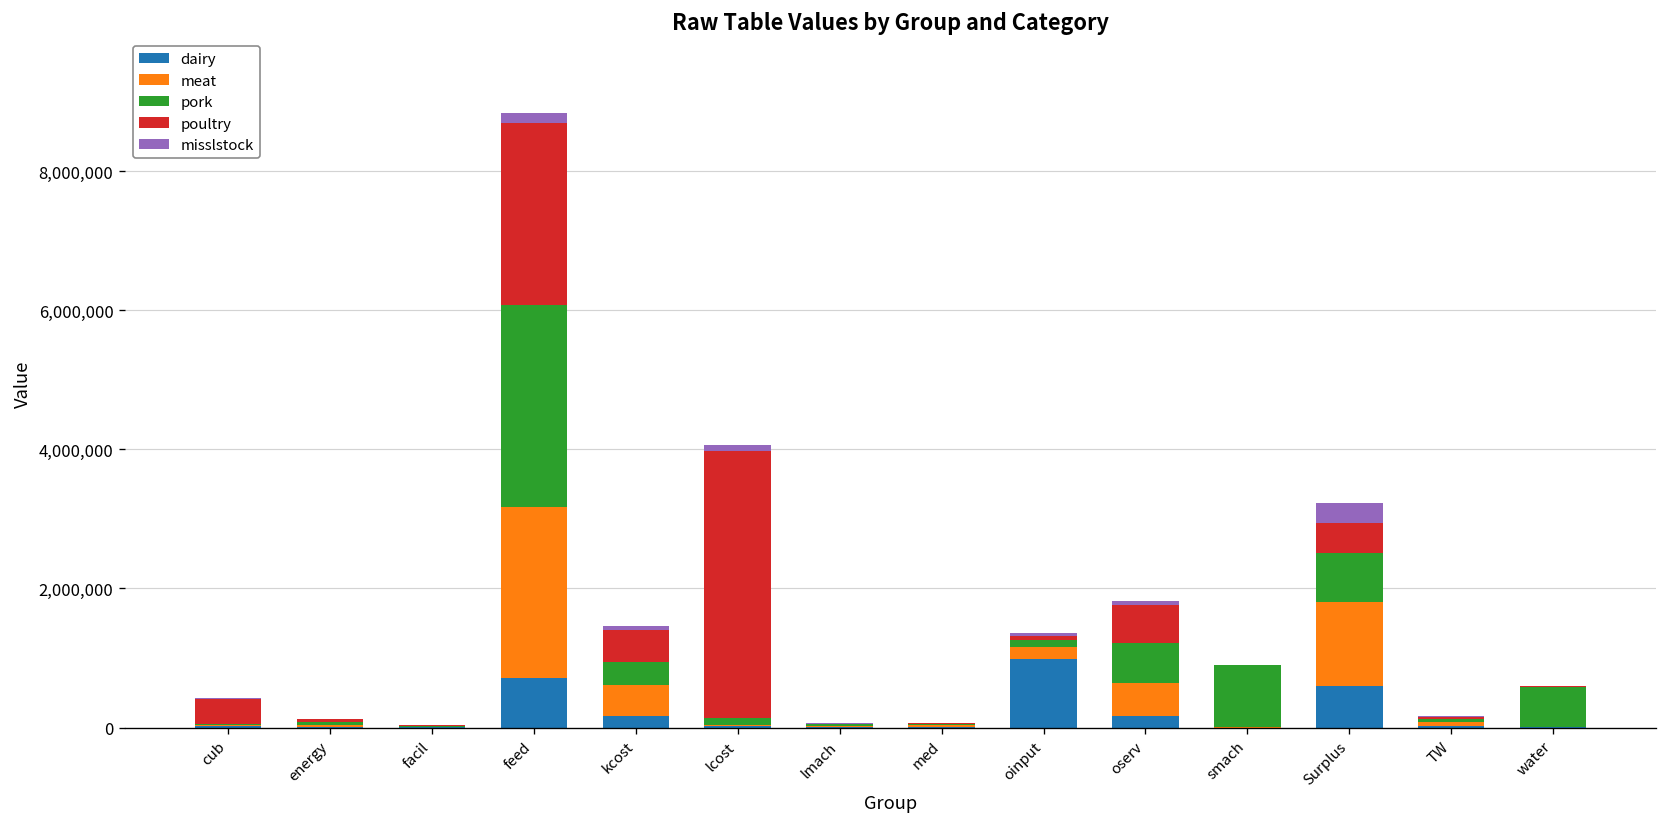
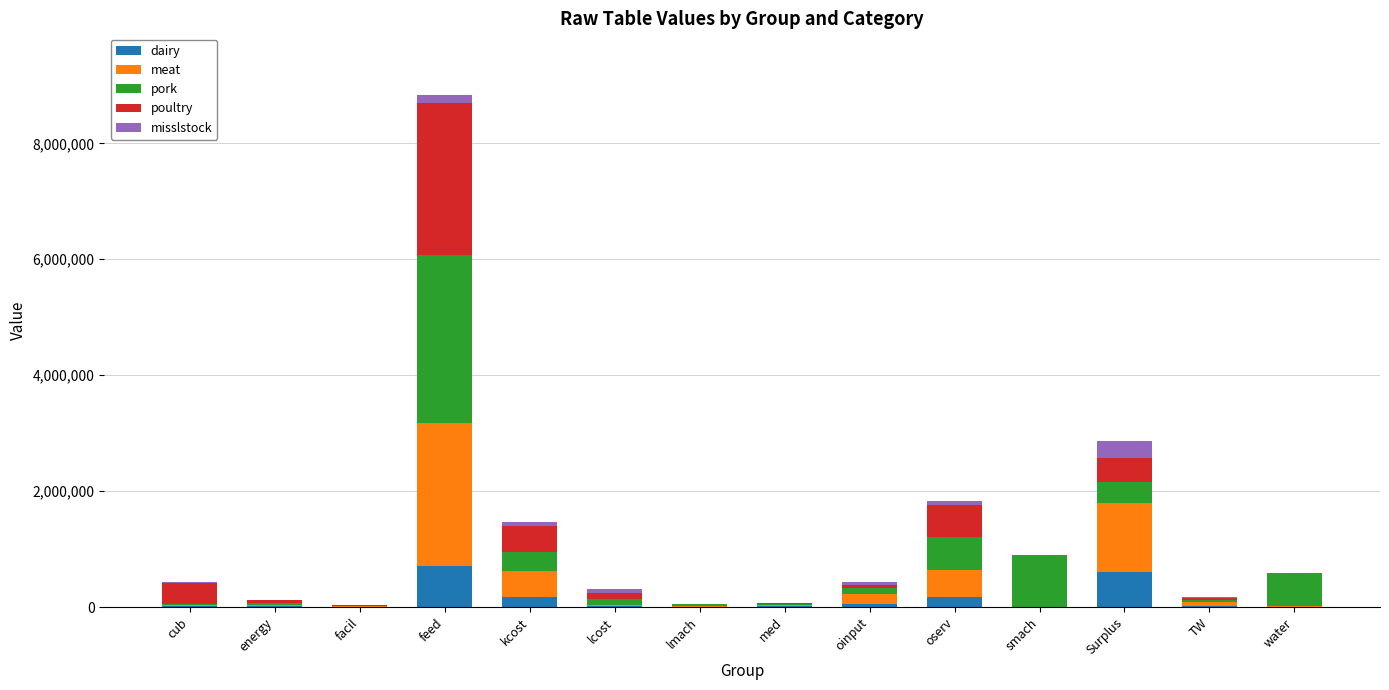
  {
    "dairy": {
      "feed": "700,000",
      "kcost": "200,000",
-     "oinput": "1,000,000",
+     "oinput": "100,000",
      "oserv": "200,000",
      "Surplus": "600,000"
    },
    "meat": {
      "feed": "2,500,000",
      "kcost": "400,000",
      "oinput": "200,000",
      "oserv": "500,000",
      "Surplus": "1,200,000",
      "TW": "100,000"
    },
    "pork": {
      "feed": "2,900,000",
      "kcost": "300,000",
      "lcost": "100,000",
      "oinput": "100,000",
      "oserv": "600,000",
      "smach": "900,000",
-     "Surplus": "700,000",
+     "Surplus": "300,000",
      "water": "600,000"
    },
    "poultry": {
      "cub": "400,000",
      "energy": "0",
      "feed": "2,600,000",
      "kcost": "500,000",
-     "lcost": "3,800,000",
+     "lcost": "100,000",
      "oinput": "0",
      "oserv": "500,000",
      "Surplus": "400,000"
    },
    "misslstock": {
      "feed": "100,000",
      "kcost": "100,000",
      "lcost": "100,000",
      "oinput": "100,000",
      "oserv": "100,000",
      "Surplus": "300,000"
    }
  }
